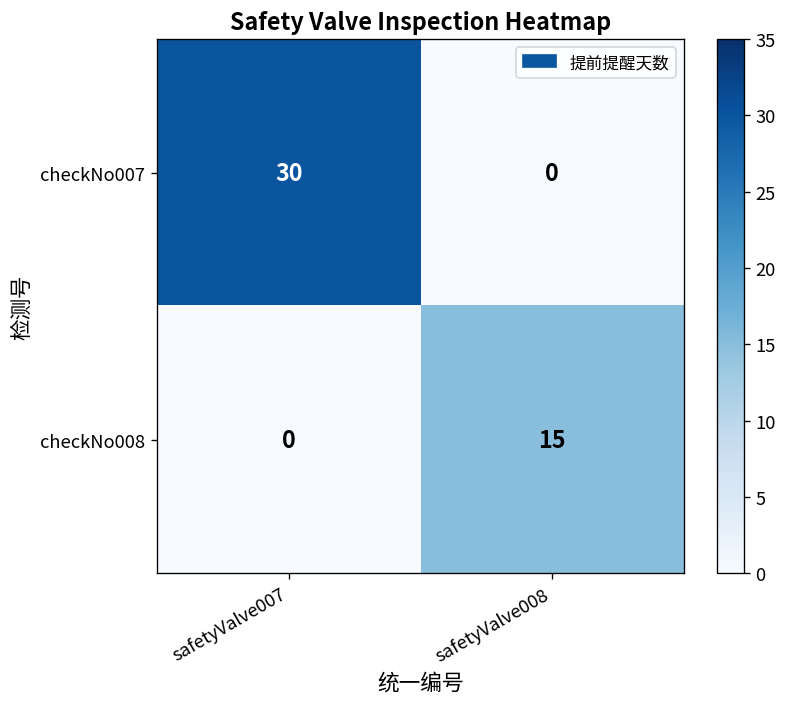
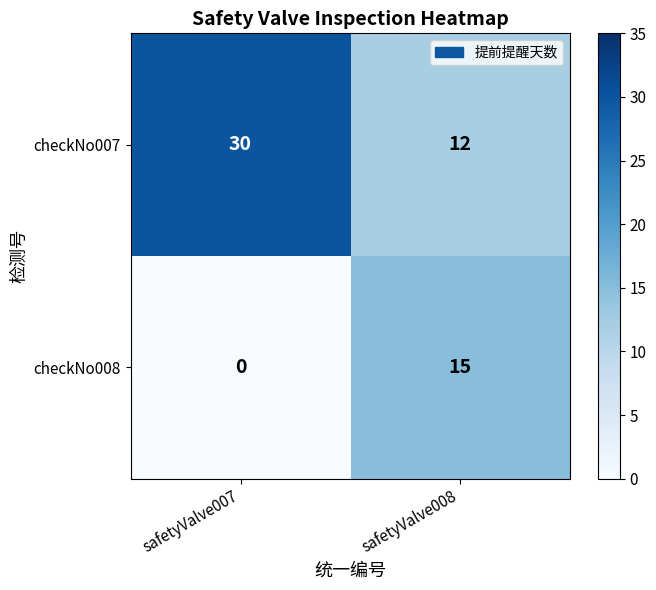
  {
    "checkNo007": {
      "safetyValve007": 30,
-     "safetyValve008": 0
+     "safetyValve008": 12
    },
    "checkNo008": {
      "safetyValve007": 0,
      "safetyValve008": 15
    }
  }
